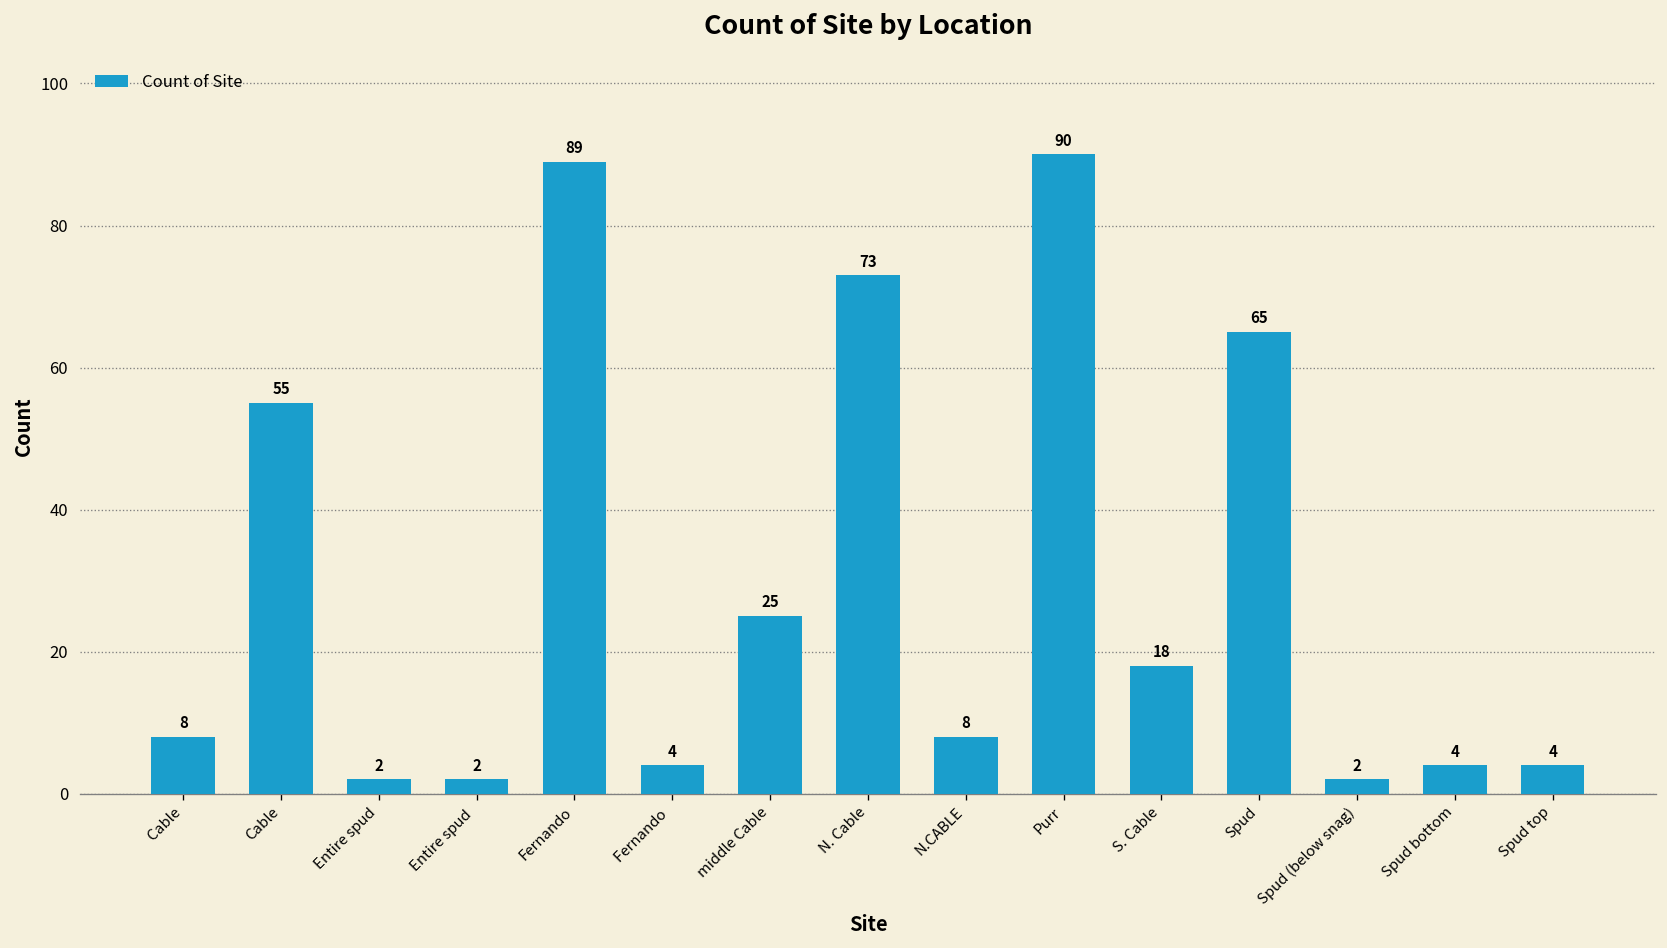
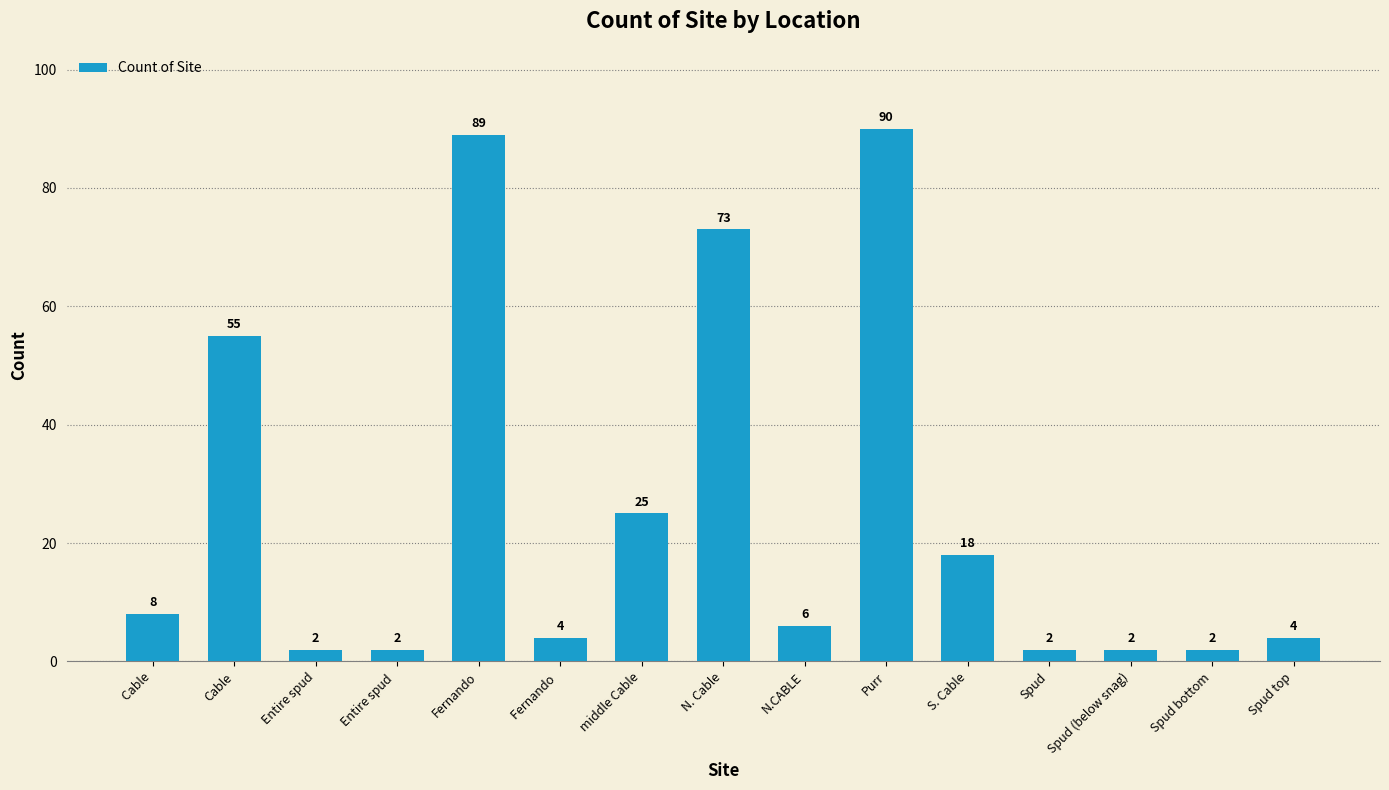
  {
    "middle Cable": 25,
    "N. Cable": 73,
-   "N.CABLE": 8,
+   "N.CABLE": 6,
    "Purr": 90,
    "S. Cable": 18,
-   "Spud": 65,
+   "Spud": 2,
    "Spud (below snag)": 2,
-   "Spud bottom": 4,
+   "Spud bottom": 2,
    "Spud top": 4
  }
